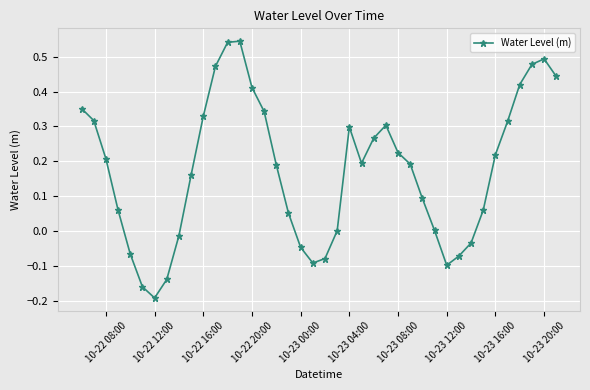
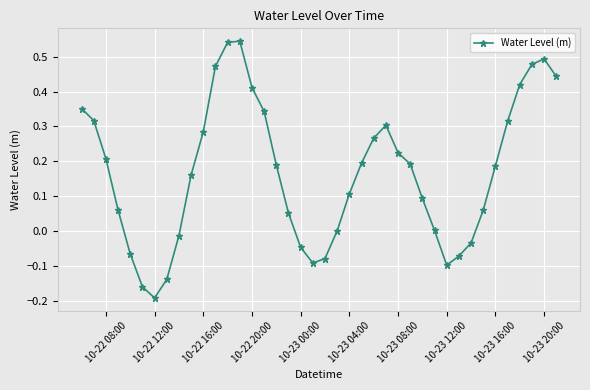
  {
    "10-22 08:00": 0.21,
    "10-22 12:00": -0.19,
-   "10-22 16:00": 0.33,
+   "10-22 16:00": 0.28,
    "10-22 20:00": 0.41,
    "10-23 00:00": -0.05,
-   "10-23 04:00": 0.30,
+   "10-23 04:00": 0.11,
    "10-23 08:00": 0.22,
    "10-23 12:00": -0.10,
-   "10-23 16:00": 0.22,
+   "10-23 16:00": 0.19,
    "10-23 20:00": 0.49
  }
